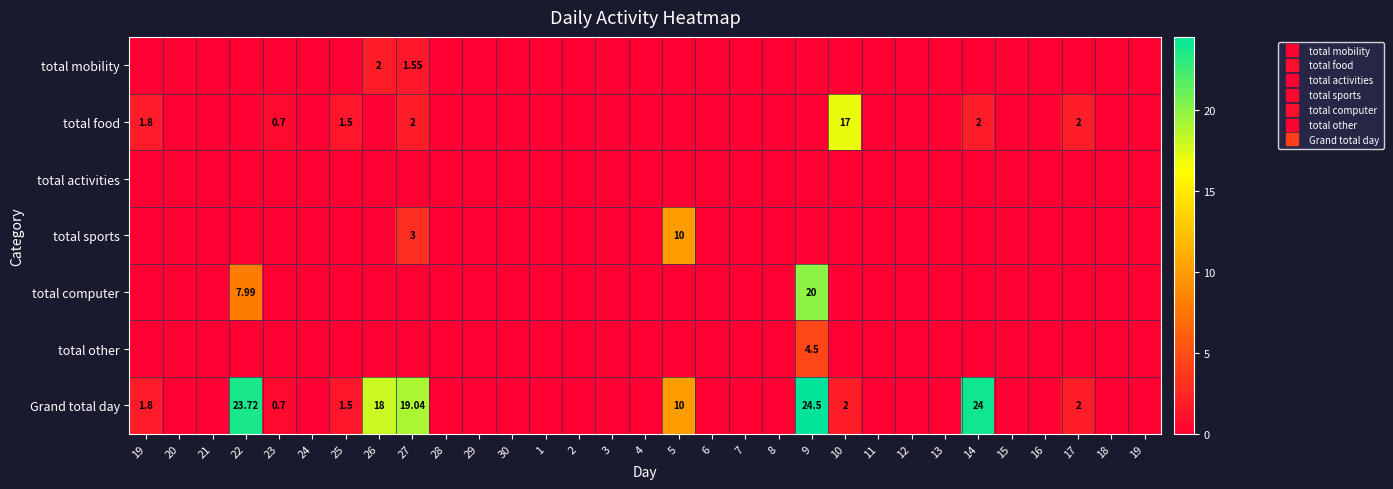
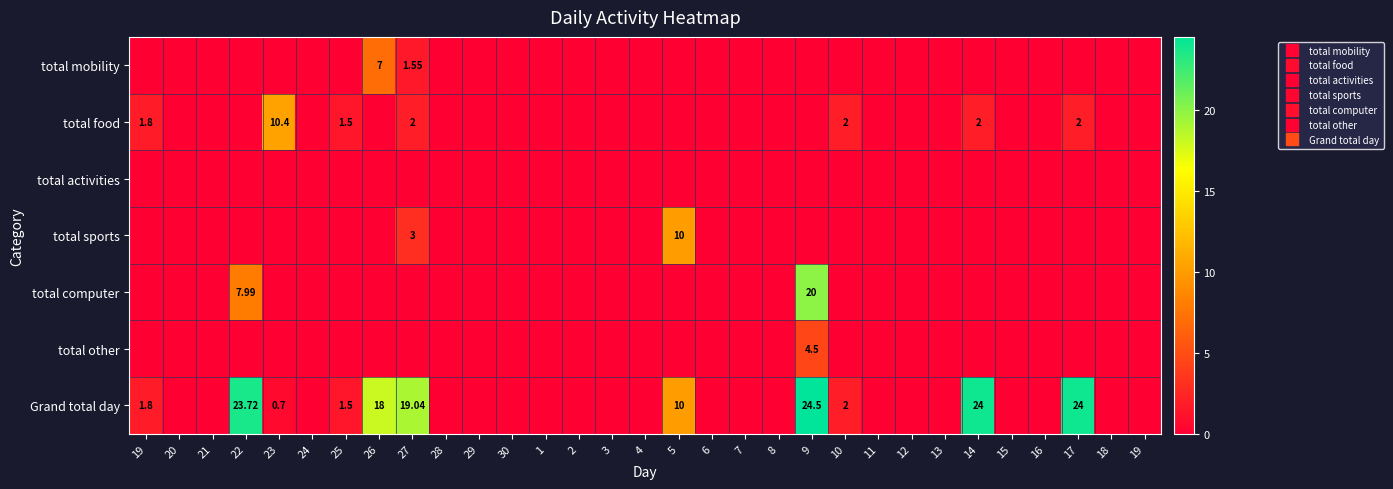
  {
    "total mobility": {
-     "26": 2,
+     "26": 7,
      "27": 1.55
    },
    "total food": {
-     "23": 0.7,
+     "23": 10.4,
      "25": 1.5,
      "27": 2,
-     "10": 17,
+     "10": 2,
      "14": 2,
      "17": 2
    },
    "total sports": {
      "27": 3,
      "5": 10
    },
    "total computer": {
      "22": 7.99,
      "9": 20
    },
    "total other": {
      "9": 4.5
    },
    "Grand total day": {
      "22": 23.72,
      "23": 0.7,
      "25": 1.5,
      "26": 18,
      "27": 19.04,
      "5": 10,
      "9": 24.5,
      "10": 2,
      "14": 24,
-     "17": 2
+     "17": 24
    }
  }
